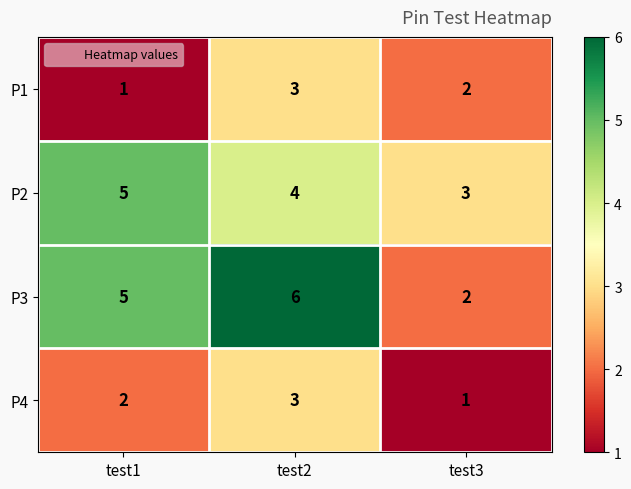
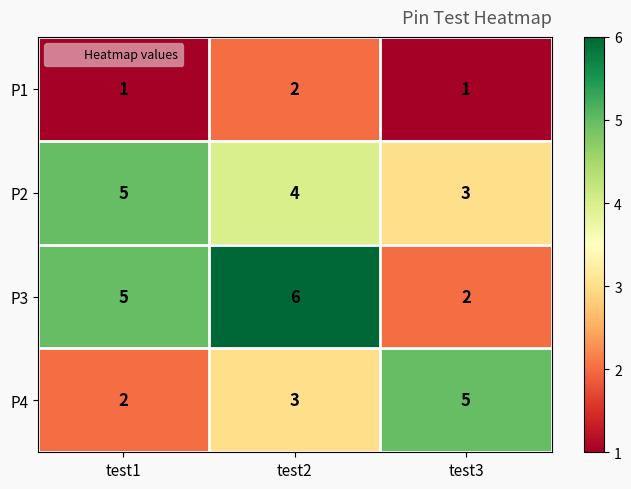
  {
    "P1": {
      "test1": 1,
-     "test2": 3,
-     "test3": 2
+     "test2": 2,
+     "test3": 1
    },
    "P2": {
      "test1": 5,
      "test2": 4,
      "test3": 3
    },
    "P3": {
      "test1": 5,
      "test2": 6,
      "test3": 2
    },
    "P4": {
      "test1": 2,
      "test2": 3,
-     "test3": 1
+     "test3": 5
    }
  }
